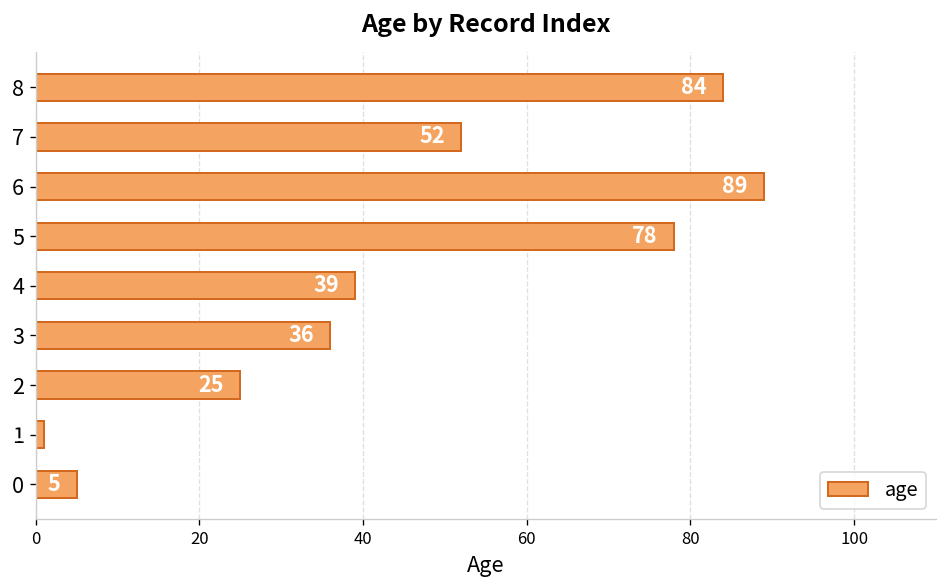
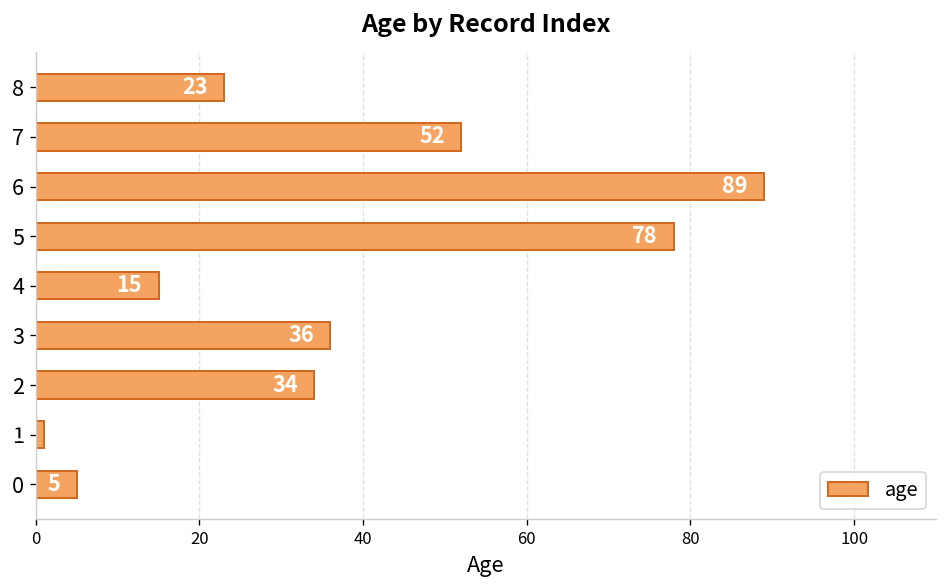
  {
-   "8": 84,
+   "8": 23,
    "7": 52,
    "6": 89,
    "5": 78,
-   "4": 39,
+   "4": 15,
    "3": 36,
-   "2": 25,
+   "2": 34,
    "0": 5
  }
